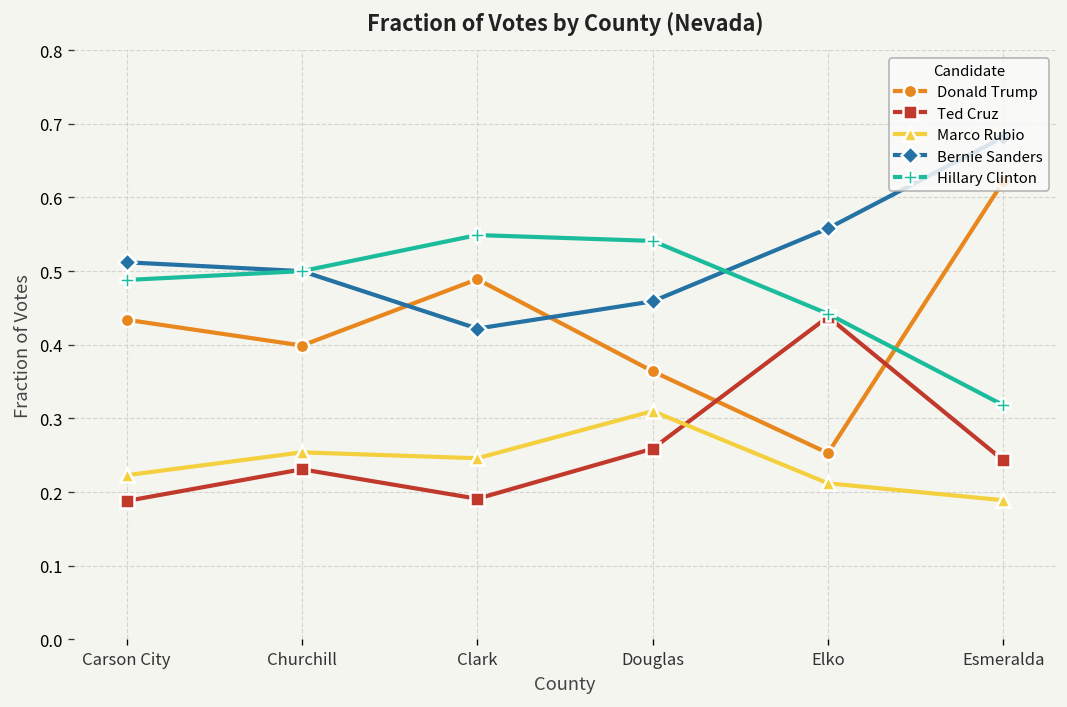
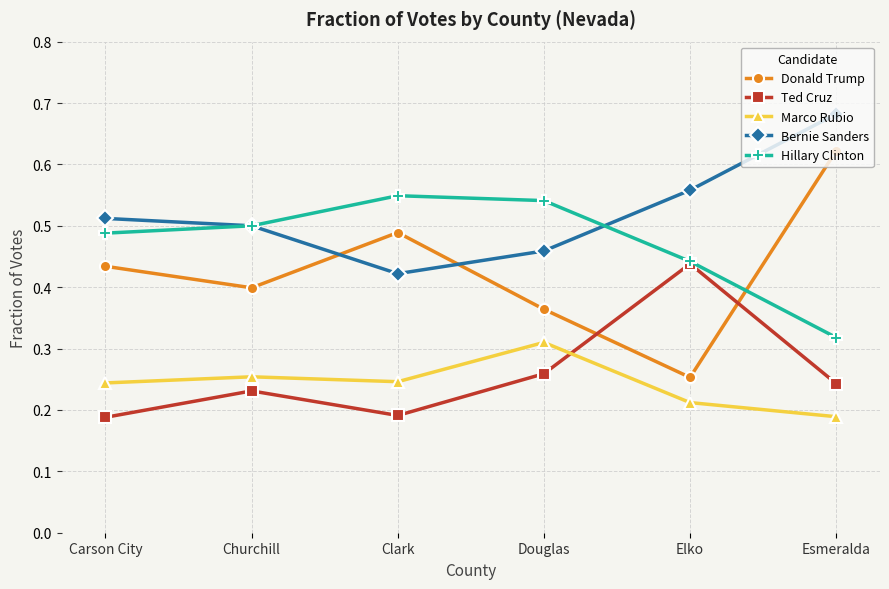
  {
    "Donald Trump": {
      "Carson City": 0.43,
      "Churchill": 0.40,
      "Clark": 0.49,
      "Douglas": 0.36,
      "Elko": 0.25
    },
    "Ted Cruz": {
      "Carson City": 0.19,
      "Churchill": 0.23,
      "Clark": 0.19,
      "Douglas": 0.26,
      "Esmeralda": 0.24
    },
    "Marco Rubio": {
-     "Carson City": 0.22,
+     "Carson City": 0.24,
      "Churchill": 0.25,
      "Clark": 0.25,
      "Douglas": 0.31,
      "Elko": 0.21,
      "Esmeralda": 0.19
    },
    "Bernie Sanders": {
      "Carson City": 0.51,
      "Clark": 0.42,
      "Douglas": 0.46,
      "Elko": 0.56
    },
    "Hillary Clinton": {
      "Carson City": 0.49,
      "Clark": 0.55,
      "Douglas": 0.54,
      "Esmeralda": 0.32
    }
  }
